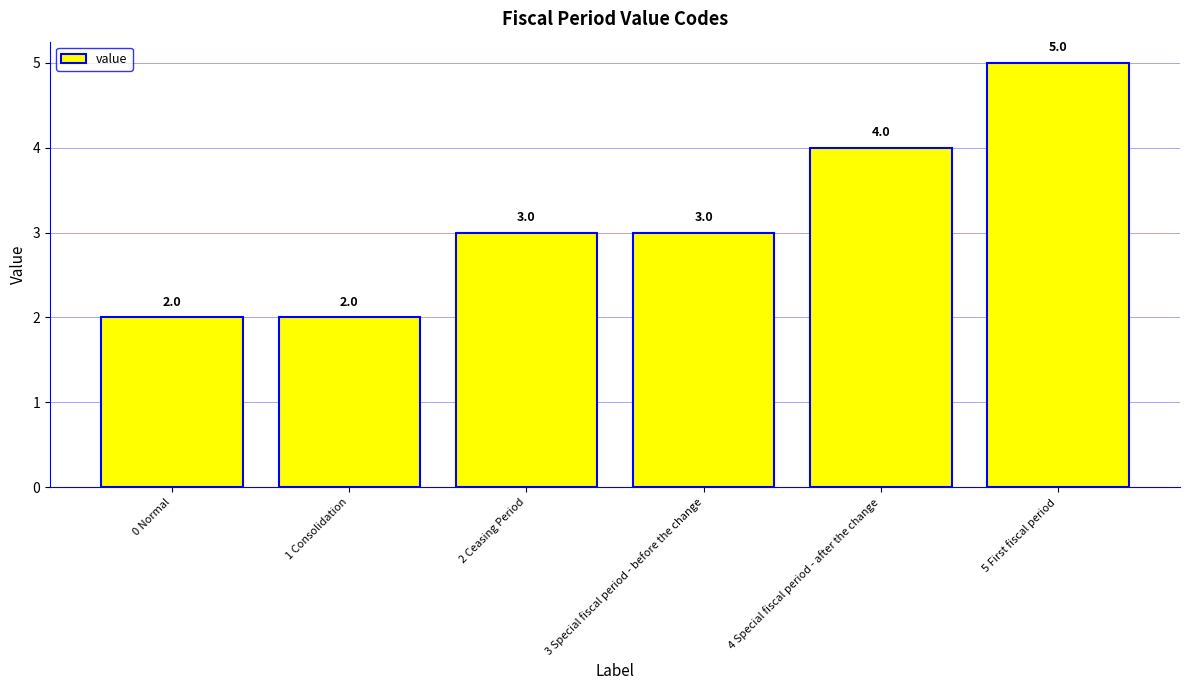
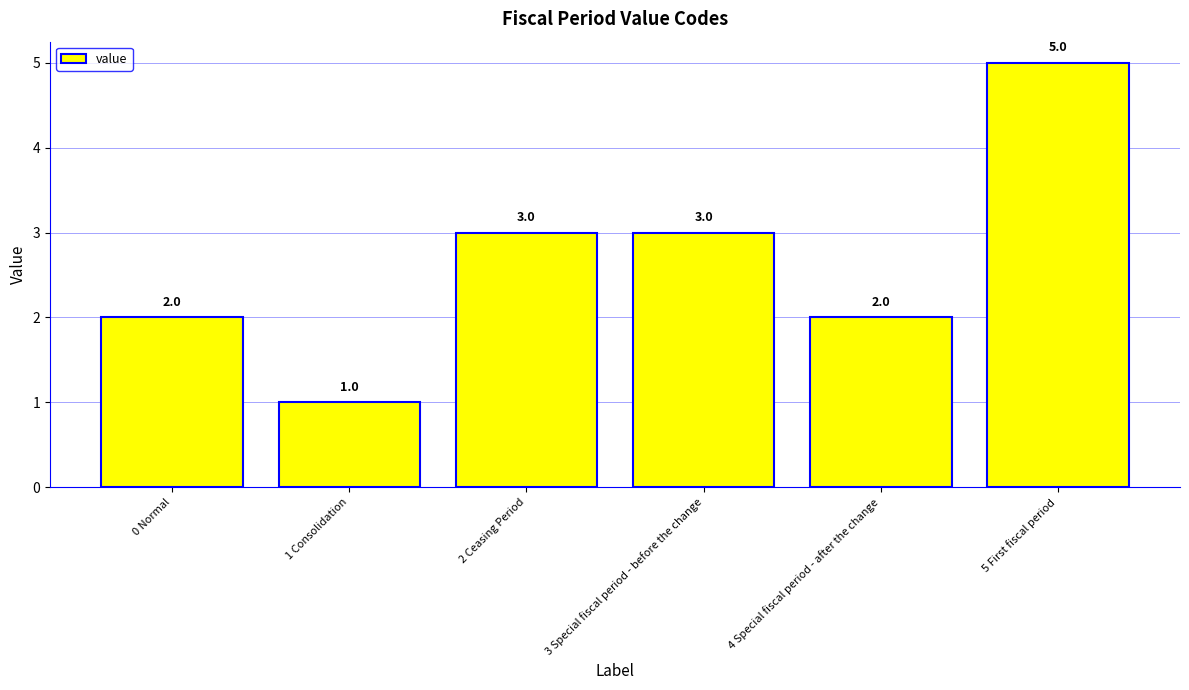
  {
    "0 Normal": 2.0,
-   "1 Consolidation": 2.0,
+   "1 Consolidation": 1.0,
    "2 Ceasing Period": 3.0,
    "3 Special fiscal period - before the change": 3.0,
-   "4 Special fiscal period - after the change": 4.0,
+   "4 Special fiscal period - after the change": 2.0,
    "5 First fiscal period": 5.0
  }
